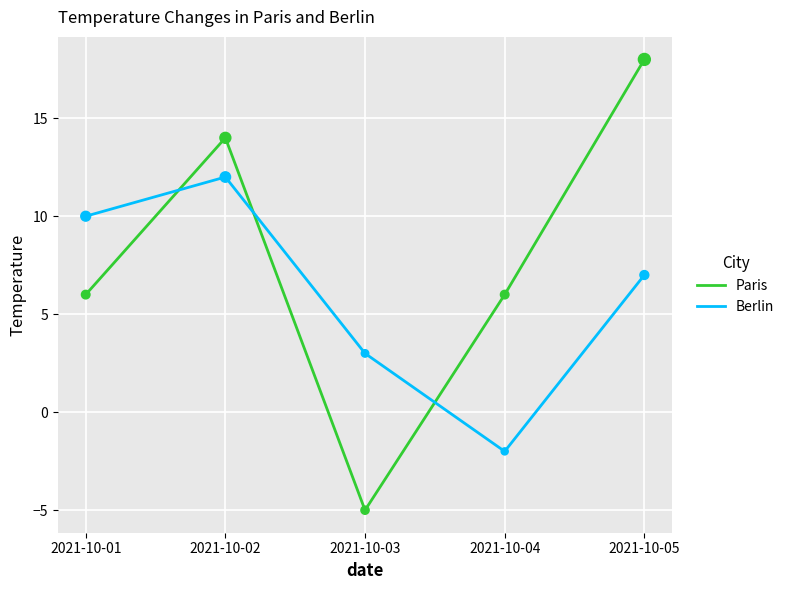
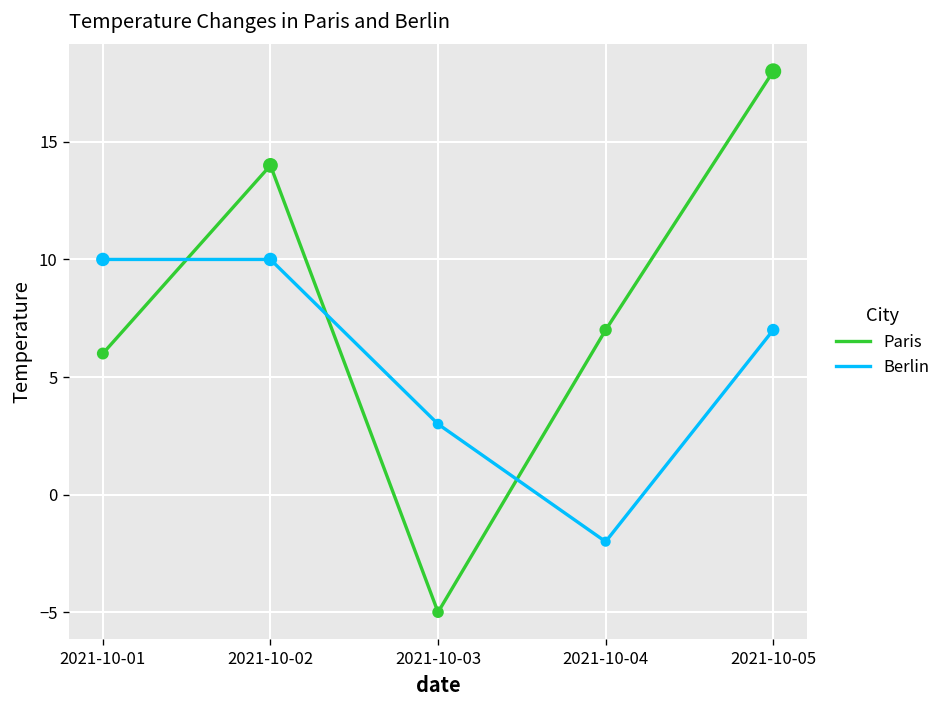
  {
    "Paris": {
      "2021-10-01": 6,
      "2021-10-02": 14,
      "2021-10-03": -5,
-     "2021-10-04": 6,
+     "2021-10-04": 7,
      "2021-10-05": 18
    },
    "Berlin": {
      "2021-10-01": 10,
-     "2021-10-02": 12,
+     "2021-10-02": 10,
      "2021-10-03": 3,
      "2021-10-04": -2,
      "2021-10-05": 7
    }
  }
